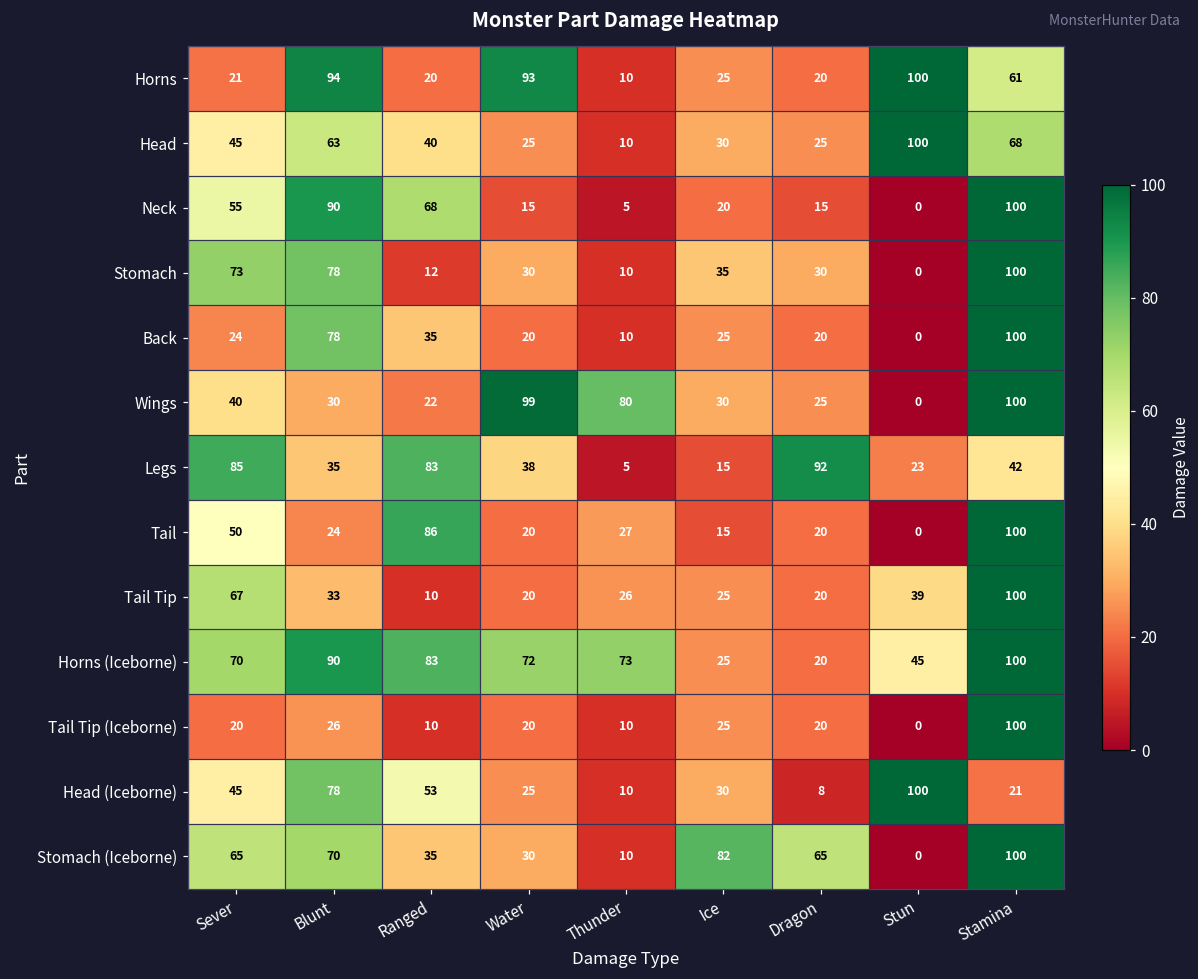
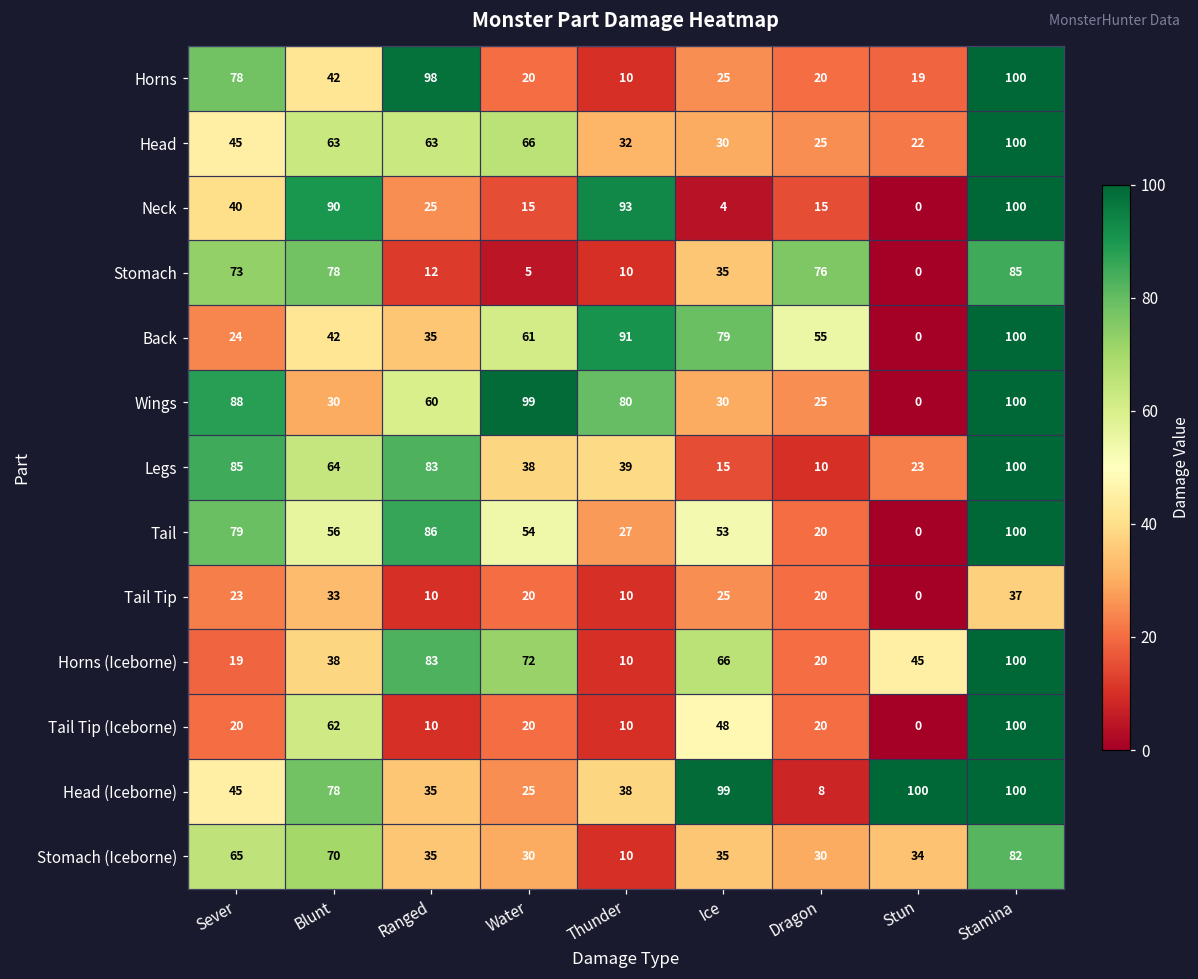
  {
    "Horns": {
-     "Sever": 21,
-     "Blunt": 94,
-     "Ranged": 20,
-     "Water": 93,
+     "Sever": 78,
+     "Blunt": 42,
+     "Ranged": 98,
+     "Water": 20,
      "Thunder": 10,
      "Ice": 25,
      "Dragon": 20,
-     "Stun": 100,
-     "Stamina": 61
+     "Stun": 19,
+     "Stamina": 100
    },
    "Head": {
      "Sever": 45,
      "Blunt": 63,
-     "Ranged": 40,
-     "Water": 25,
-     "Thunder": 10,
+     "Ranged": 63,
+     "Water": 66,
+     "Thunder": 32,
      "Ice": 30,
      "Dragon": 25,
-     "Stun": 100,
-     "Stamina": 68
+     "Stun": 22,
+     "Stamina": 100
    },
    "Neck": {
-     "Sever": 55,
+     "Sever": 40,
      "Blunt": 90,
-     "Ranged": 68,
+     "Ranged": 25,
      "Water": 15,
-     "Thunder": 5,
-     "Ice": 20,
+     "Thunder": 93,
+     "Ice": 4,
      "Dragon": 15,
      "Stun": 0,
      "Stamina": 100
    },
    "Stomach": {
      "Sever": 73,
      "Blunt": 78,
      "Ranged": 12,
-     "Water": 30,
+     "Water": 5,
      "Thunder": 10,
      "Ice": 35,
-     "Dragon": 30,
+     "Dragon": 76,
      "Stun": 0,
-     "Stamina": 100
+     "Stamina": 85
    },
    "Back": {
      "Sever": 24,
-     "Blunt": 78,
+     "Blunt": 42,
      "Ranged": 35,
-     "Water": 20,
-     "Thunder": 10,
-     "Ice": 25,
-     "Dragon": 20,
+     "Water": 61,
+     "Thunder": 91,
+     "Ice": 79,
+     "Dragon": 55,
      "Stun": 0,
      "Stamina": 100
    },
    "Wings": {
-     "Sever": 40,
+     "Sever": 88,
      "Blunt": 30,
-     "Ranged": 22,
+     "Ranged": 60,
      "Water": 99,
      "Thunder": 80,
      "Ice": 30,
      "Dragon": 25,
      "Stun": 0,
      "Stamina": 100
    },
    "Legs": {
      "Sever": 85,
-     "Blunt": 35,
+     "Blunt": 64,
      "Ranged": 83,
      "Water": 38,
-     "Thunder": 5,
+     "Thunder": 39,
      "Ice": 15,
-     "Dragon": 92,
+     "Dragon": 10,
      "Stun": 23,
-     "Stamina": 42
+     "Stamina": 100
    },
    "Tail": {
-     "Sever": 50,
-     "Blunt": 24,
+     "Sever": 79,
+     "Blunt": 56,
      "Ranged": 86,
-     "Water": 20,
+     "Water": 54,
      "Thunder": 27,
-     "Ice": 15,
+     "Ice": 53,
      "Dragon": 20,
      "Stun": 0,
      "Stamina": 100
    },
    "Tail Tip": {
-     "Sever": 67,
+     "Sever": 23,
      "Blunt": 33,
      "Ranged": 10,
      "Water": 20,
-     "Thunder": 26,
+     "Thunder": 10,
      "Ice": 25,
      "Dragon": 20,
-     "Stun": 39,
-     "Stamina": 100
+     "Stun": 0,
+     "Stamina": 37
    },
    "Horns (Iceborne)": {
-     "Sever": 70,
-     "Blunt": 90,
+     "Sever": 19,
+     "Blunt": 38,
      "Ranged": 83,
      "Water": 72,
-     "Thunder": 73,
-     "Ice": 25,
+     "Thunder": 10,
+     "Ice": 66,
      "Dragon": 20,
      "Stun": 45,
      "Stamina": 100
    },
    "Tail Tip (Iceborne)": {
      "Sever": 20,
-     "Blunt": 26,
+     "Blunt": 62,
      "Ranged": 10,
      "Water": 20,
      "Thunder": 10,
-     "Ice": 25,
+     "Ice": 48,
      "Dragon": 20,
      "Stun": 0,
      "Stamina": 100
    },
    "Head (Iceborne)": {
      "Sever": 45,
      "Blunt": 78,
-     "Ranged": 53,
+     "Ranged": 35,
      "Water": 25,
-     "Thunder": 10,
-     "Ice": 30,
+     "Thunder": 38,
+     "Ice": 99,
      "Dragon": 8,
      "Stun": 100,
-     "Stamina": 21
+     "Stamina": 100
    },
    "Stomach (Iceborne)": {
      "Sever": 65,
      "Blunt": 70,
      "Ranged": 35,
      "Water": 30,
      "Thunder": 10,
-     "Ice": 82,
-     "Dragon": 65,
-     "Stun": 0,
-     "Stamina": 100
+     "Ice": 35,
+     "Dragon": 30,
+     "Stun": 34,
+     "Stamina": 82
    }
  }
